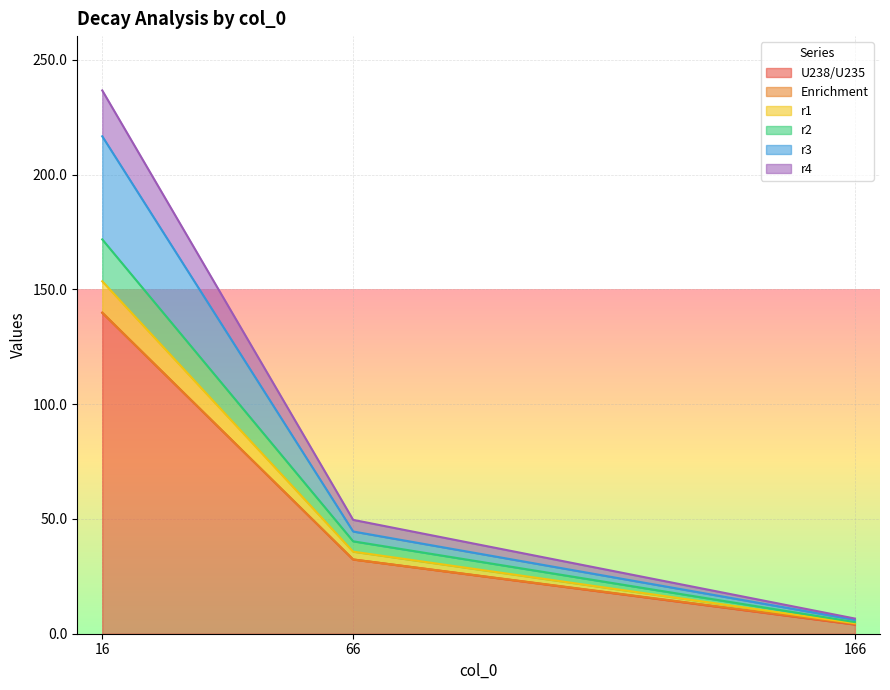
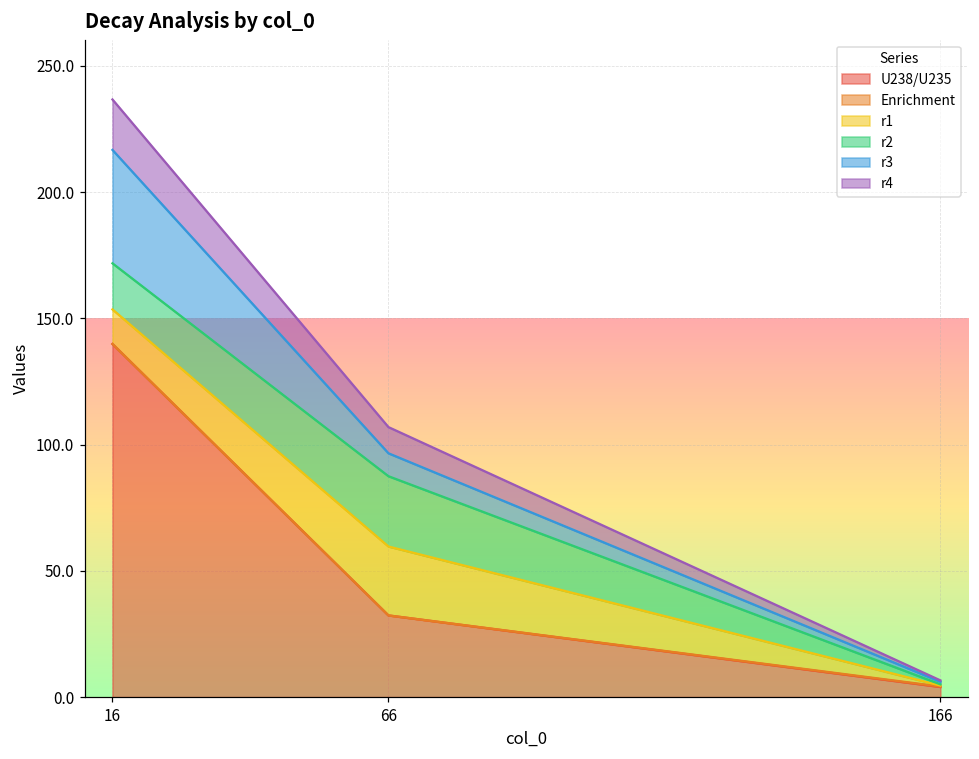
  {
    "r1": {
      "16": 14,
-     "66": 3
+     "66": 27
    },
    "r2": {
      "16": 18,
-     "66": 5
+     "66": 28
    },
    "r3": {
      "16": 45,
-     "66": 4
+     "66": 9
    },
    "r4": {
      "16": 20,
-     "66": 5
+     "66": 10
    }
  }
